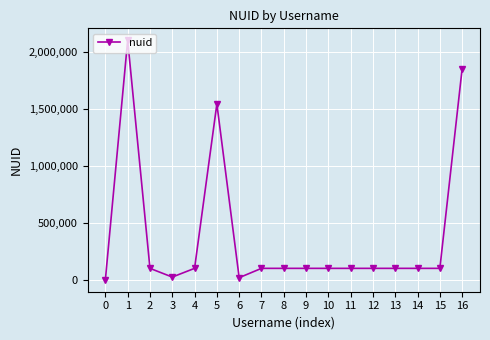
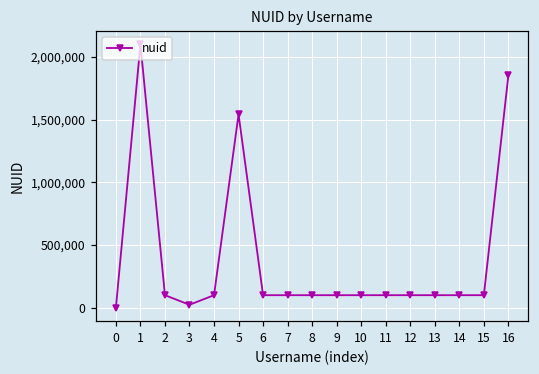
  {
    "0": "0",
    "2": "100,000",
    "3": "20,000",
    "4": "100,000",
    "5": "1,540,000",
-   "6": "20,000",
+   "6": "100,000",
    "7": "100,000",
    "8": "100,000",
    "9": "100,000",
    "10": "100,000",
    "11": "100,000",
    "12": "100,000",
    "13": "100,000",
    "14": "100,000",
    "15": "100,000",
    "16": "1,850,000"
  }
